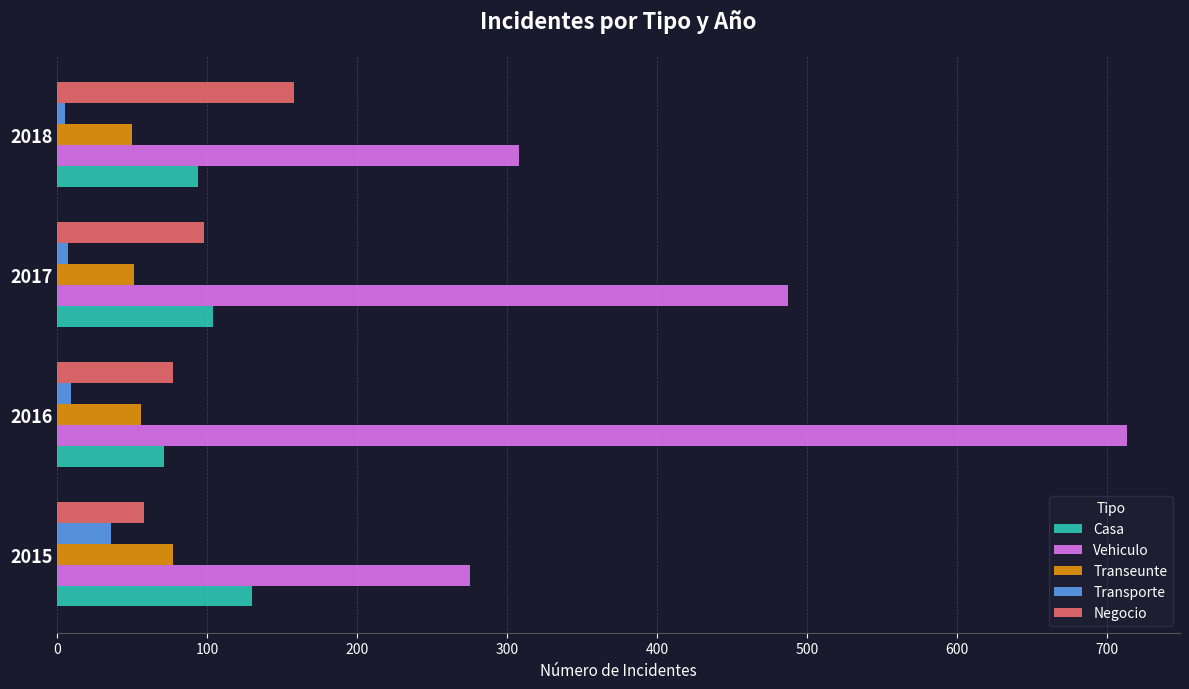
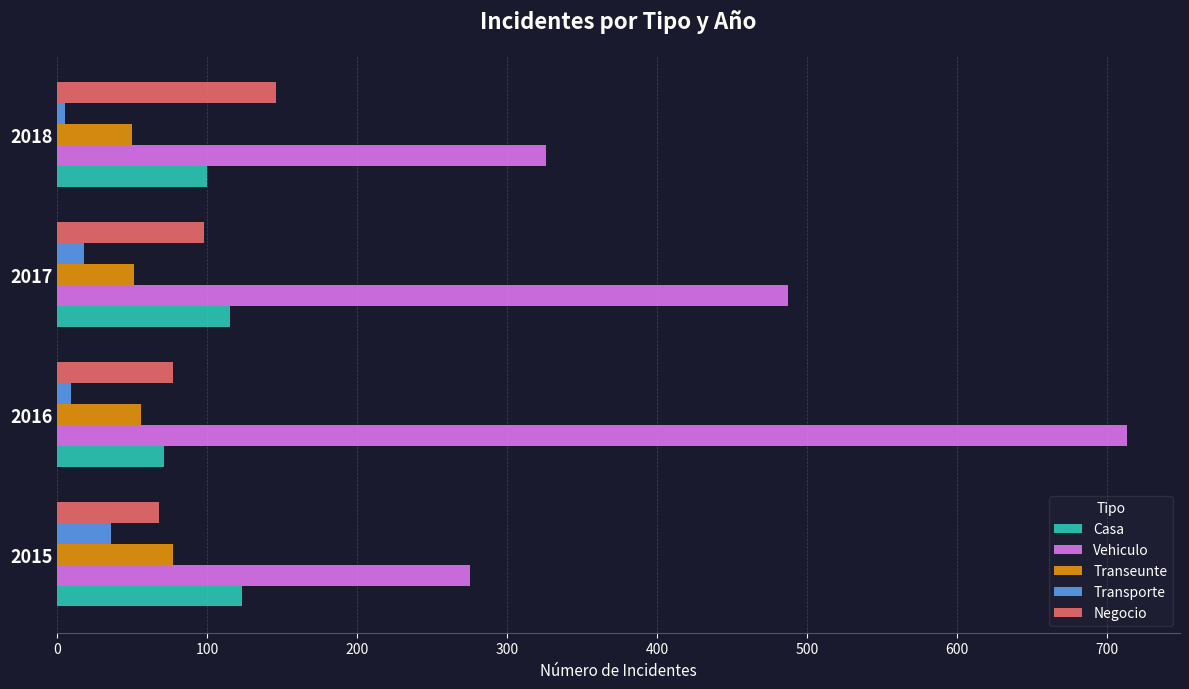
  {
    "Casa": {
-     "2018": 94,
-     "2017": 104,
+     "2018": 100,
+     "2017": 115,
      "2016": 71,
-     "2015": 130
+     "2015": 123
    },
    "Vehiculo": {
-     "2018": 308,
+     "2018": 326,
      "2017": 487,
      "2016": 713,
      "2015": 275
    },
    "Transeunte": {
      "2018": 50,
      "2017": 51,
      "2016": 56,
      "2015": 77
    },
    "Transporte": {
      "2018": 5,
-     "2017": 7,
+     "2017": 18,
      "2016": 9,
      "2015": 36
    },
    "Negocio": {
-     "2018": 158,
+     "2018": 146,
      "2017": 98,
      "2016": 77,
-     "2015": 58
+     "2015": 68
    }
  }
